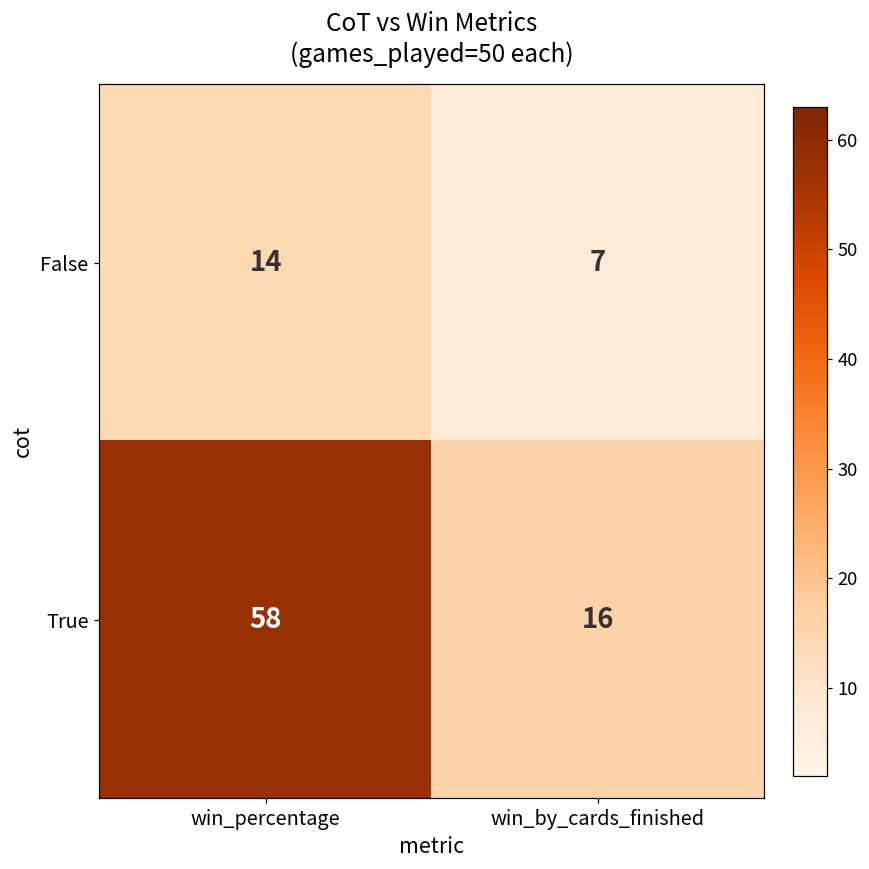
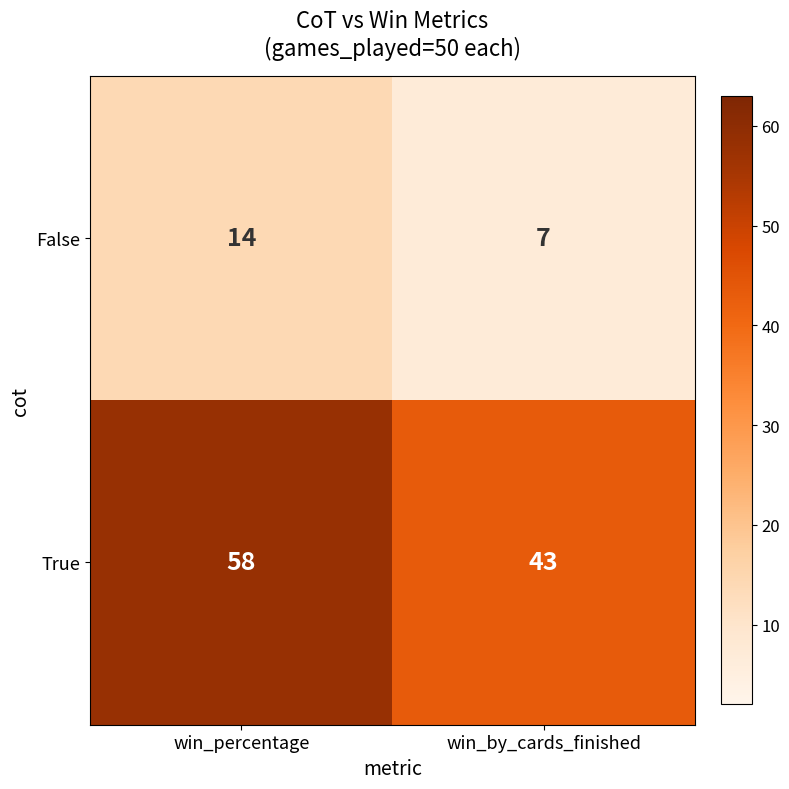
  {
    "False": {
      "win_percentage": 14,
      "win_by_cards_finished": 7
    },
    "True": {
      "win_percentage": 58,
-     "win_by_cards_finished": 16
+     "win_by_cards_finished": 43
    }
  }
